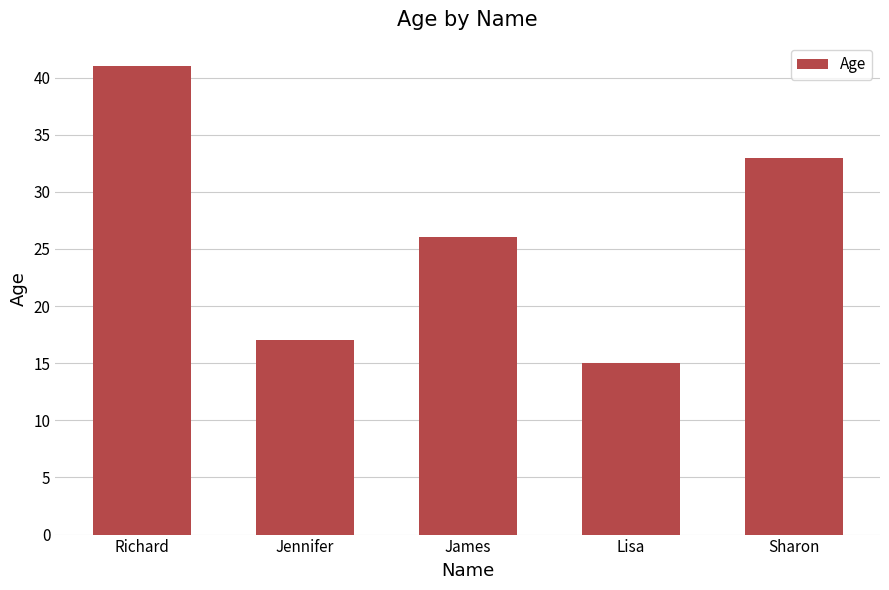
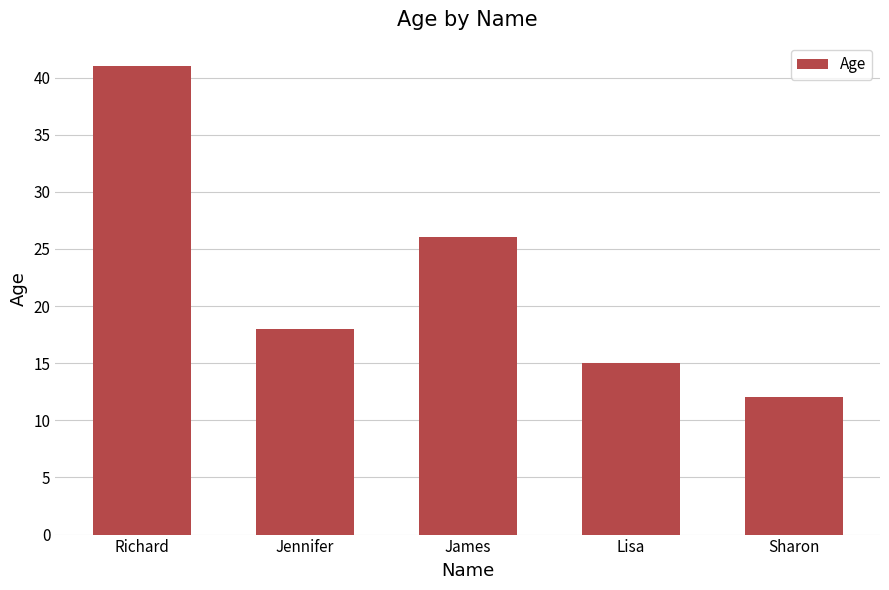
  {
    "Richard": 41,
-   "Jennifer": 17,
+   "Jennifer": 18,
    "James": 26,
    "Lisa": 15,
-   "Sharon": 33
+   "Sharon": 12
  }
